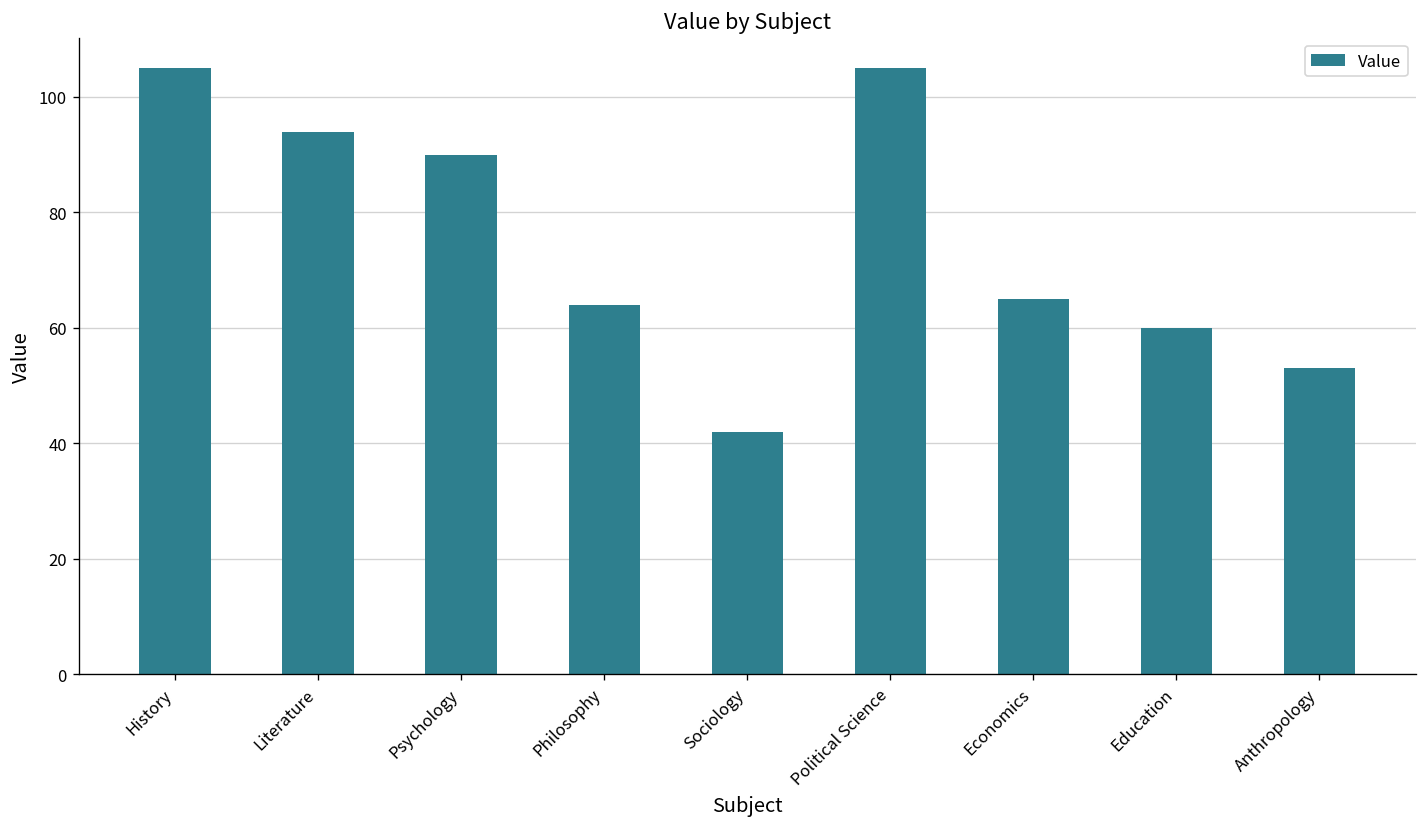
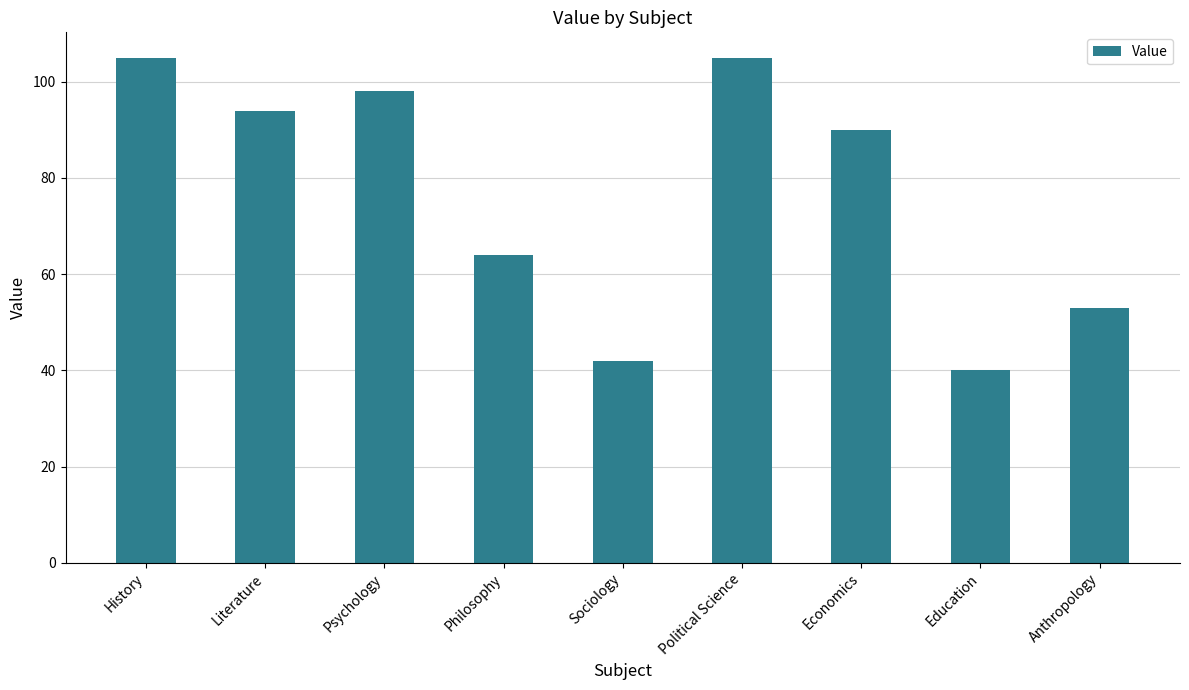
  {
    "History": 105,
    "Literature": 94,
-   "Psychology": 90,
+   "Psychology": 98,
    "Philosophy": 64,
    "Sociology": 42,
    "Political Science": 105,
-   "Economics": 65,
-   "Education": 60,
+   "Economics": 90,
+   "Education": 40,
    "Anthropology": 53
  }
